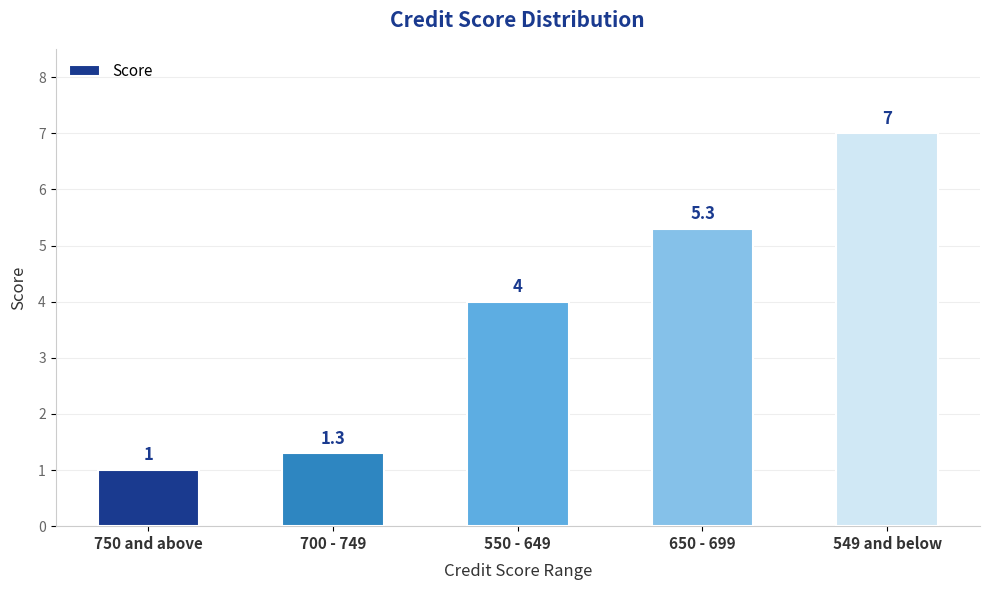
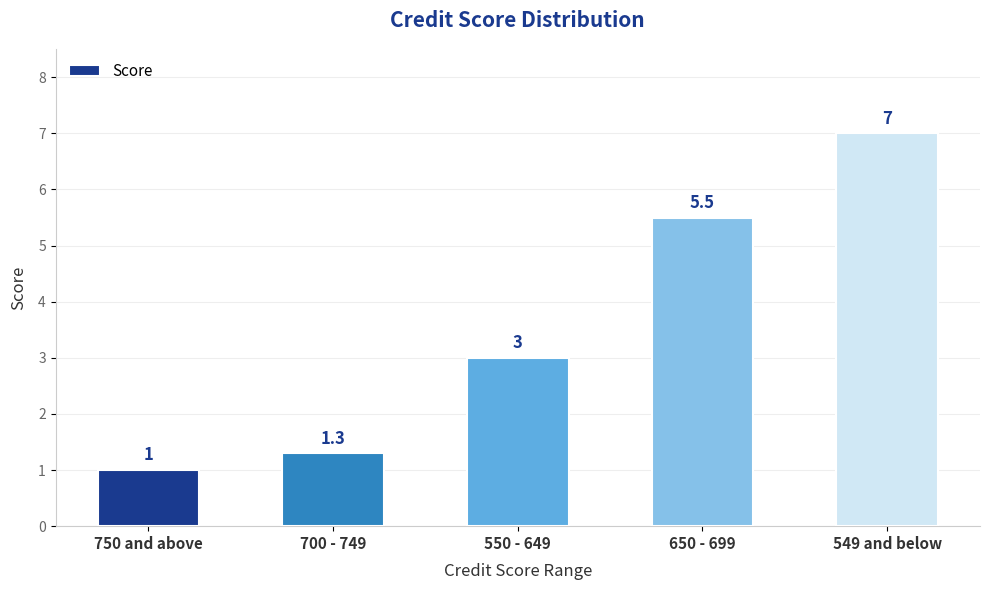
  {
    "750 and above": 1,
    "700 - 749": 1.3,
-   "550 - 649": 4,
-   "650 - 699": 5.3,
+   "550 - 649": 3,
+   "650 - 699": 5.5,
    "549 and below": 7
  }
